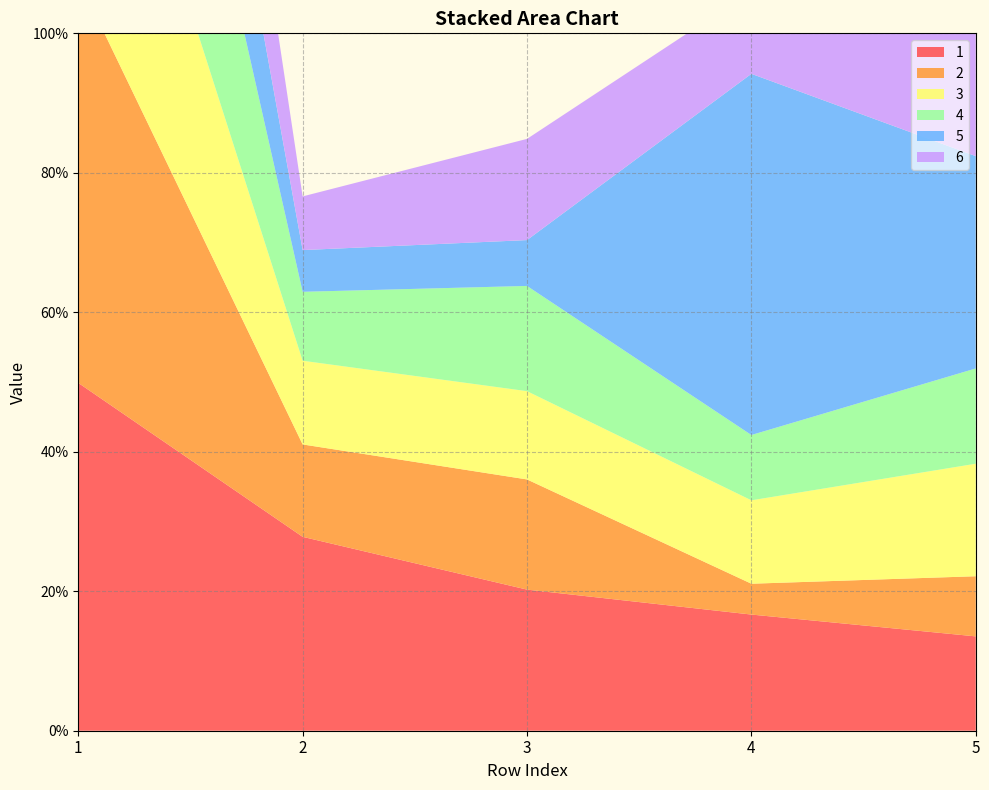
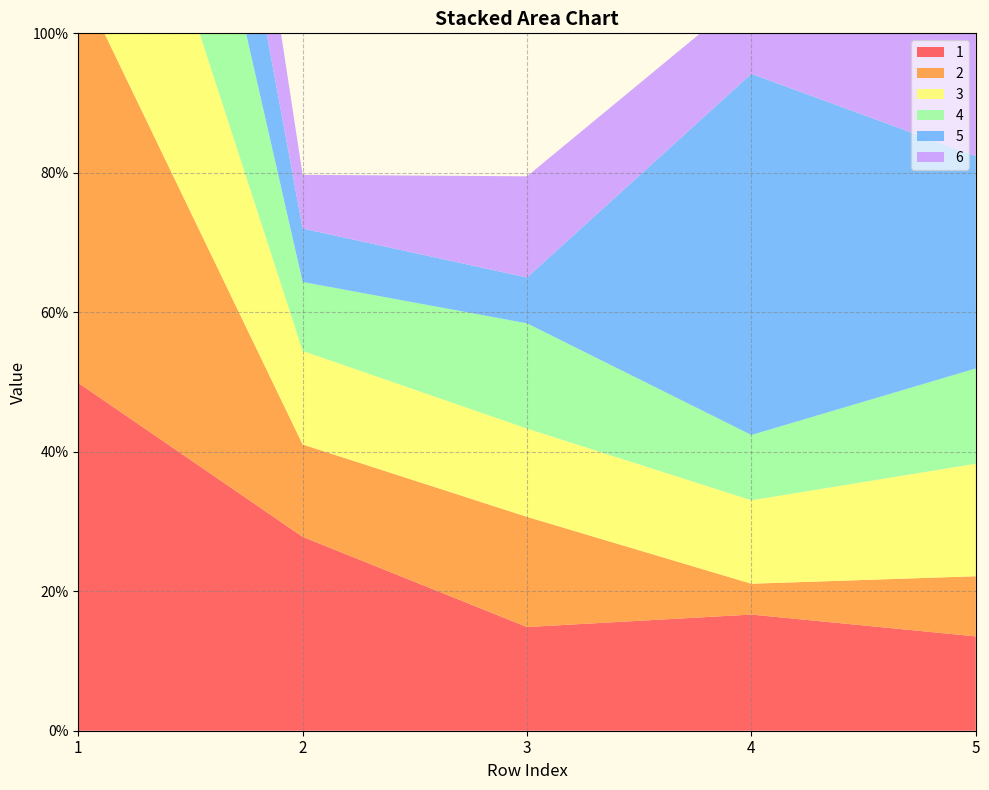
  {
    "1": {
      "1": "50%",
      "2": "28%",
-     "3": "20%",
+     "3": "15%",
      "4": "17%",
      "5": "14%"
    },
    "2": {
      "2": "13%",
      "3": "16%",
      "4": "4%",
      "5": "9%"
    },
    "3": {
-     "2": "12%",
+     "2": "13%",
      "3": "13%",
      "4": "12%",
      "5": "16%"
    },
    "4": {
      "2": "10%",
      "3": "15%",
      "4": "9%",
      "5": "14%"
    },
    "5": {
-     "2": "6%",
+     "2": "8%",
      "3": "7%",
      "4": "52%",
      "5": "30%"
    },
    "6": {
      "2": "8%",
      "3": "15%"
    }
  }
